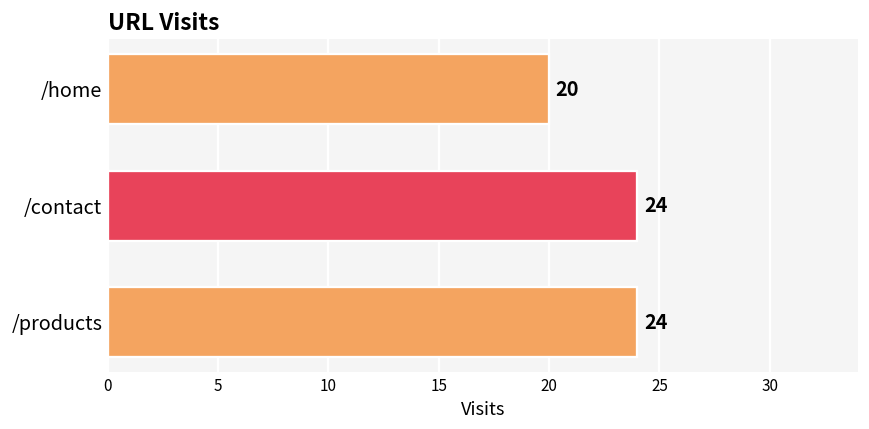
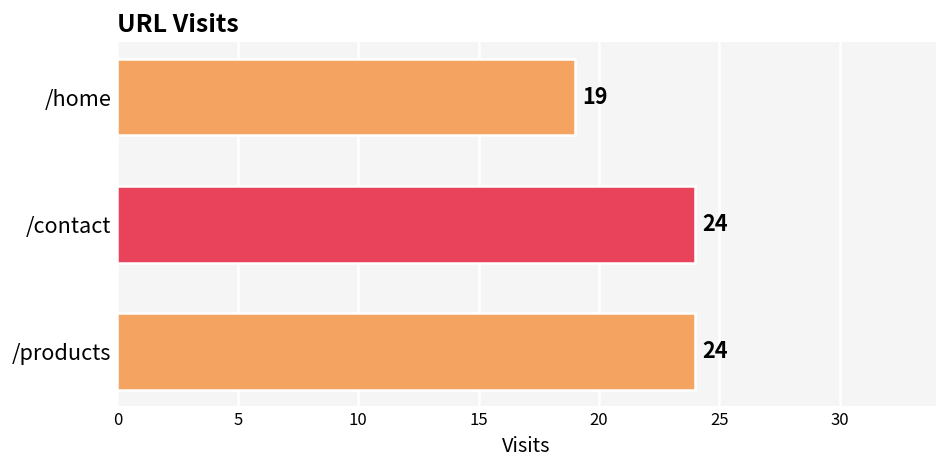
  {
-   "/home": 20,
+   "/home": 19,
    "/contact": 24,
    "/products": 24
  }
